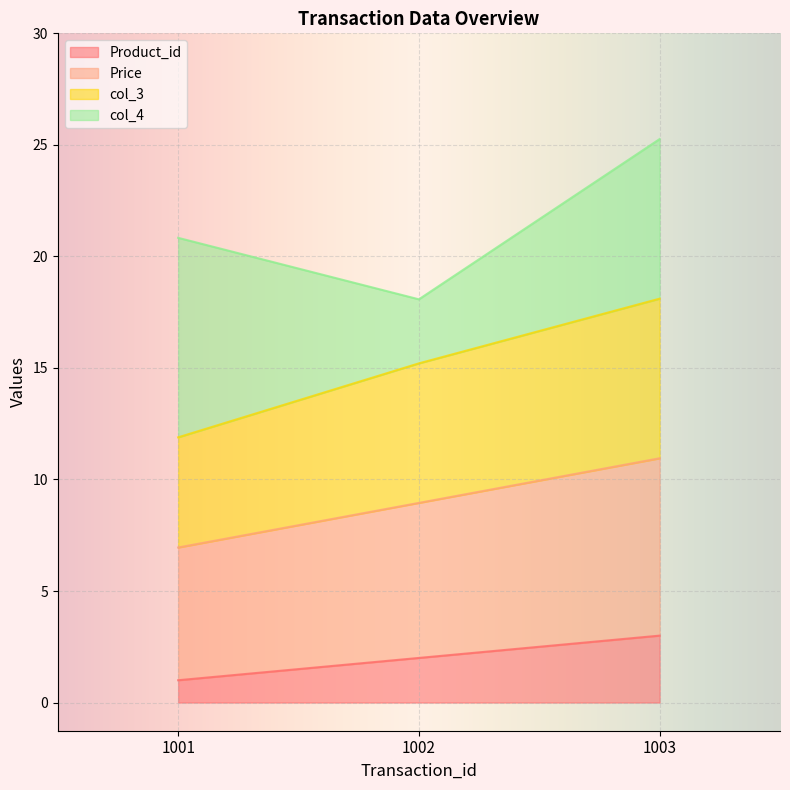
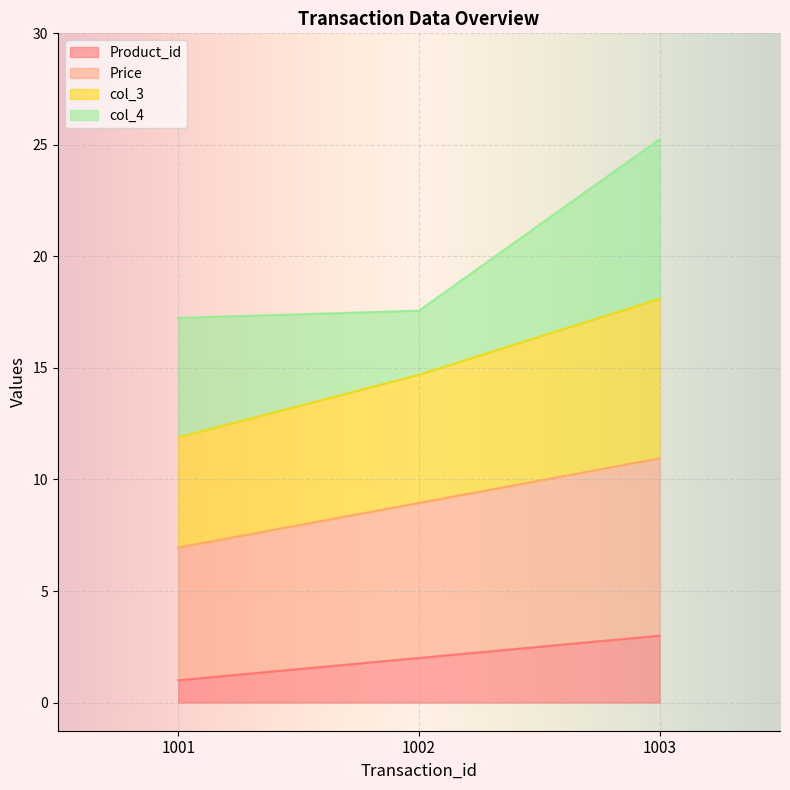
  {
    "col_3": {
      "1001": 4.9,
-     "1002": 6.3,
+     "1002": 5.7,
      "1003": 7.2
    },
    "col_4": {
-     "1001": 8.9,
+     "1001": 5.4,
      "1002": 2.9,
      "1003": 7.2
    }
  }
